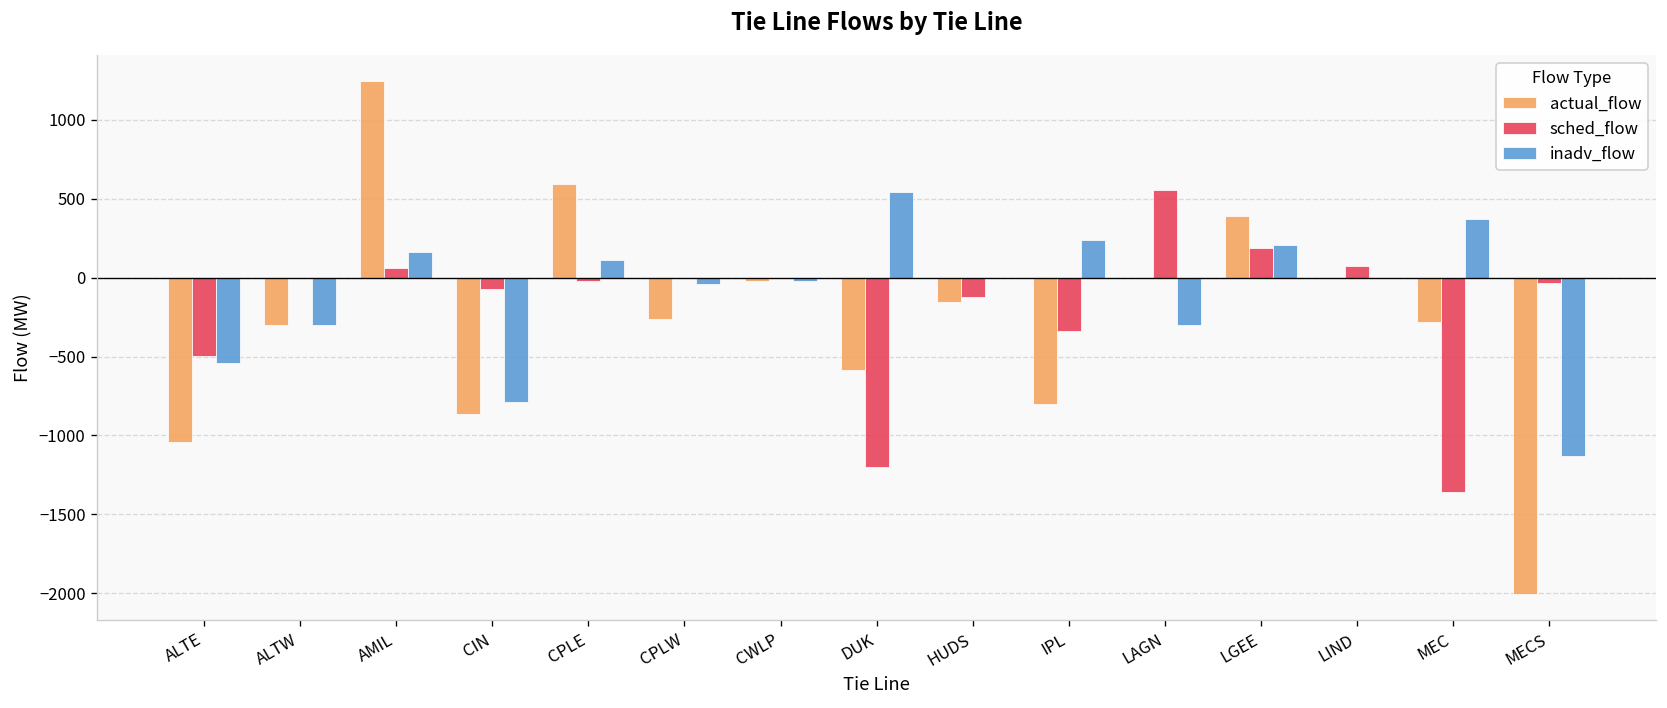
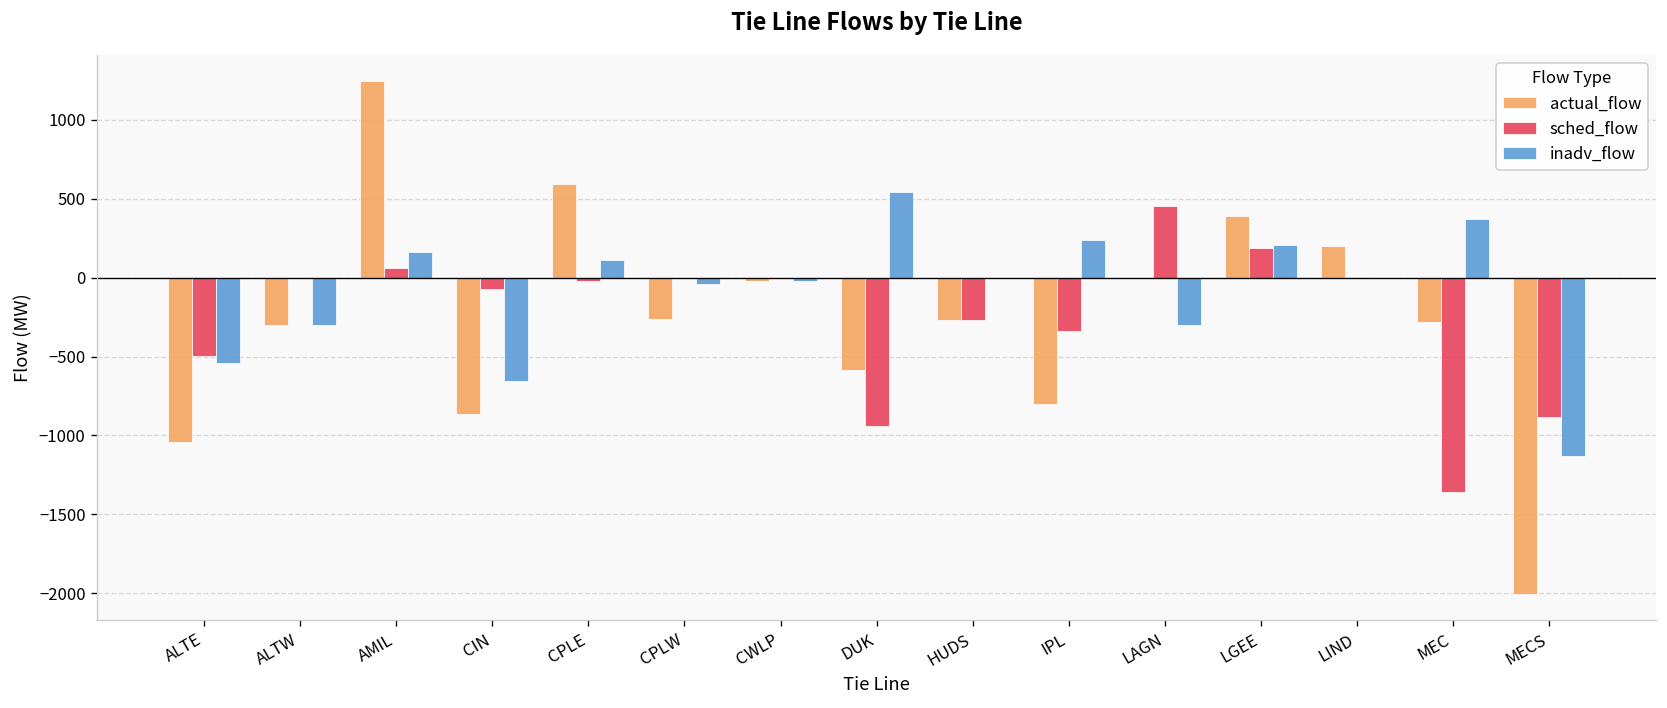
  {
    "actual_flow": {
      "ALTE": -1040,
      "ALTW": -300,
      "AMIL": 1250,
      "CIN": -870,
      "CPLE": 590,
      "CPLW": -260,
      "CWLP": -20,
      "DUK": -580,
-     "HUDS": -150,
+     "HUDS": -270,
      "IPL": -800,
      "LAGN": 0,
      "LGEE": 390,
-     "LIND": 0,
+     "LIND": 200,
      "MEC": -280,
      "MECS": -2010
    },
    "sched_flow": {
      "ALTE": -500,
      "ALTW": 0,
      "AMIL": 60,
      "CIN": -80,
      "CPLE": -20,
      "CPLW": 0,
      "CWLP": 0,
-     "DUK": -1200,
-     "HUDS": -120,
+     "DUK": -940,
+     "HUDS": -270,
      "IPL": -340,
-     "LAGN": 560,
+     "LAGN": 460,
      "LGEE": 190,
-     "LIND": 80,
+     "LIND": 0,
      "MEC": -1360,
-     "MECS": -30
+     "MECS": -880
    },
    "inadv_flow": {
      "ALTE": -540,
      "ALTW": -300,
      "AMIL": 170,
-     "CIN": -790,
+     "CIN": -660,
      "CPLE": 110,
      "CPLW": -40,
      "CWLP": -20,
      "DUK": 540,
      "HUDS": 0,
      "IPL": 240,
      "LAGN": -300,
      "LGEE": 210,
      "LIND": 0,
      "MEC": 370,
      "MECS": -1130
    }
  }
